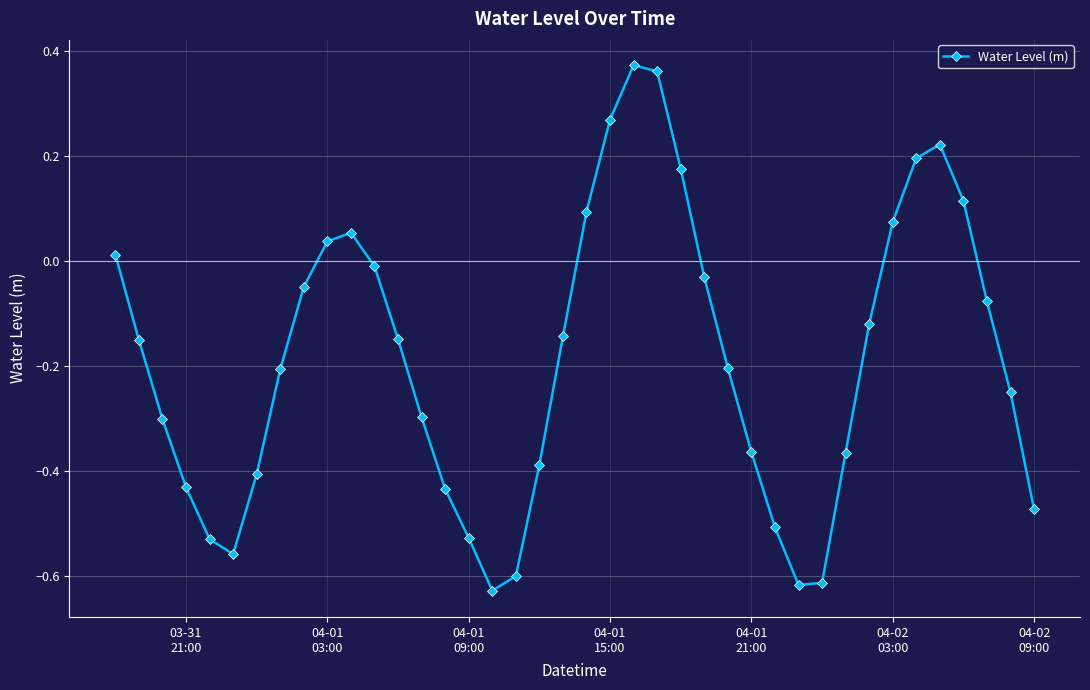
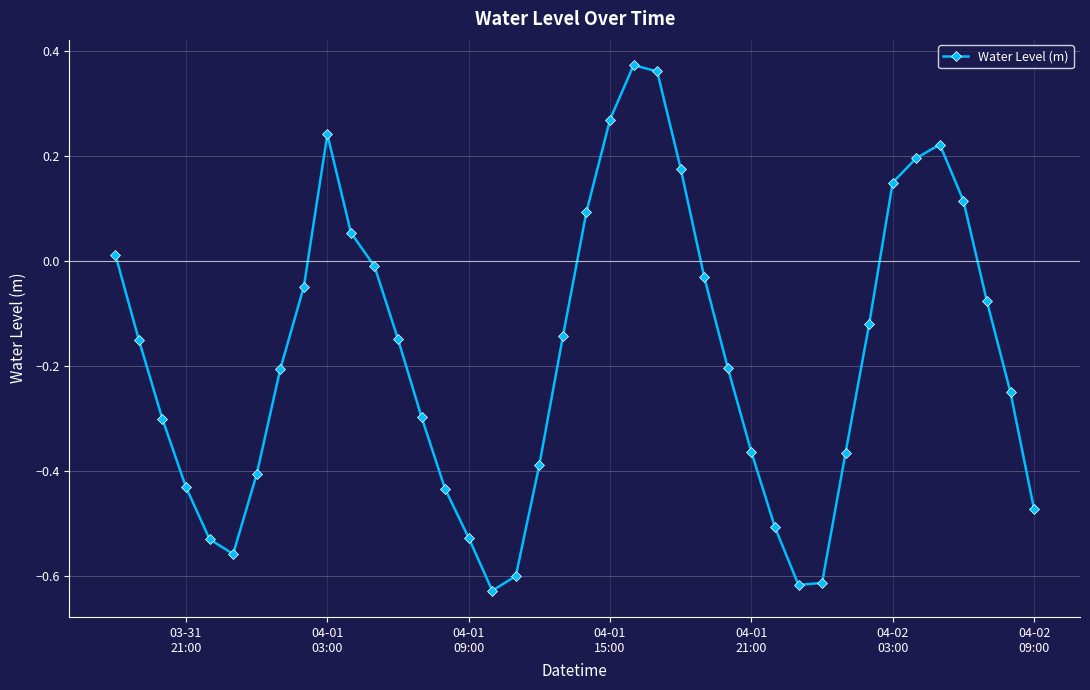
  {
    "03-31 21:00": -0.43,
-   "04-01 03:00": 0.04,
+   "04-01 03:00": 0.24,
    "04-01 09:00": -0.53,
    "04-01 15:00": 0.27,
    "04-01 21:00": -0.36,
-   "04-02 03:00": 0.07,
+   "04-02 03:00": 0.15,
    "04-02 09:00": -0.47
  }
